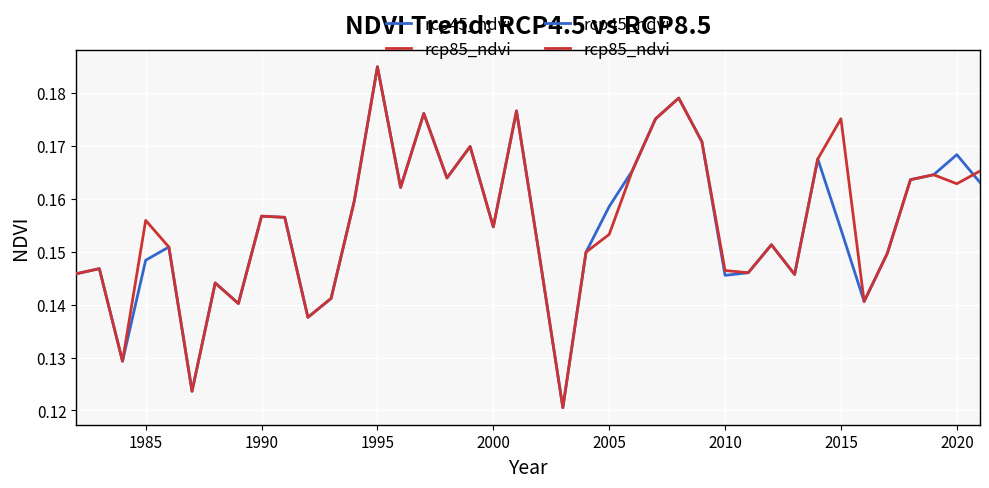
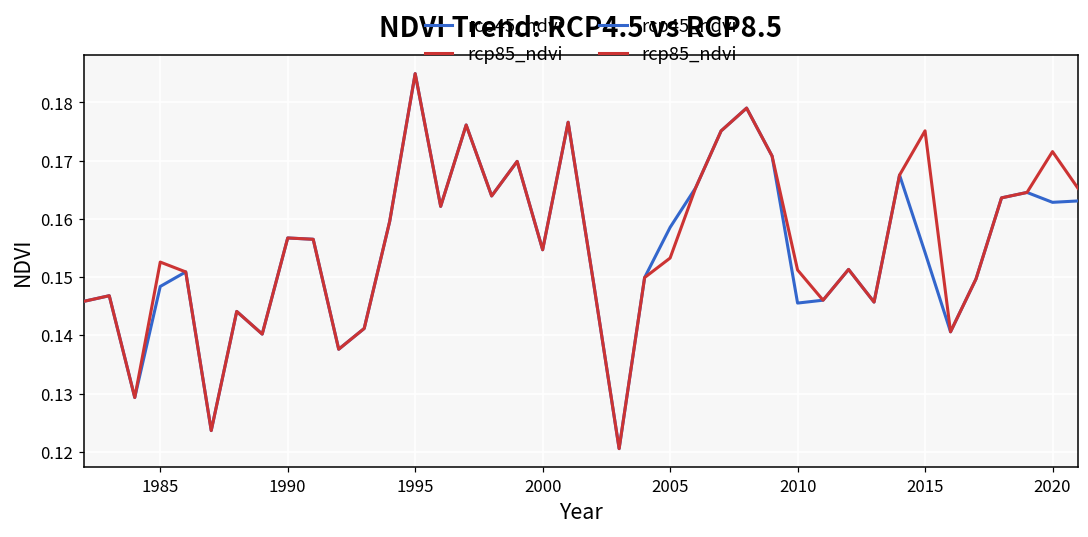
  {
    "rcp45_ndvi": {
      "1985": 0.148,
      "2005": 0.159,
      "2010": 0.146,
      "2015": 0.154,
-     "2020": 0.168
+     "2020": 0.163
    },
    "rcp85_ndvi": {
-     "1985": 0.156,
+     "1985": 0.153,
      "2005": 0.153,
-     "2010": 0.146,
+     "2010": 0.151,
      "2015": 0.175,
-     "2020": 0.163
+     "2020": 0.172
    }
  }
